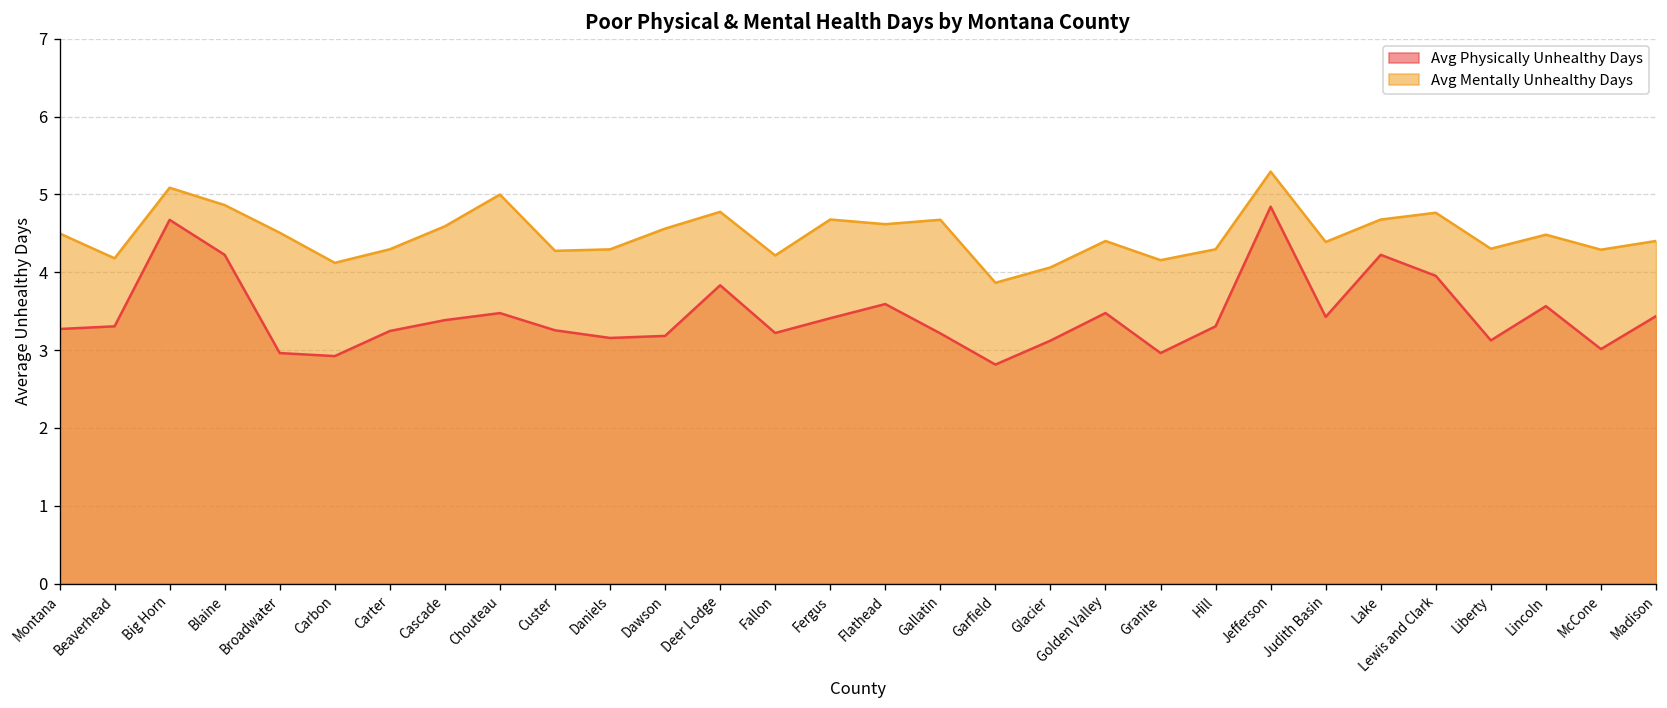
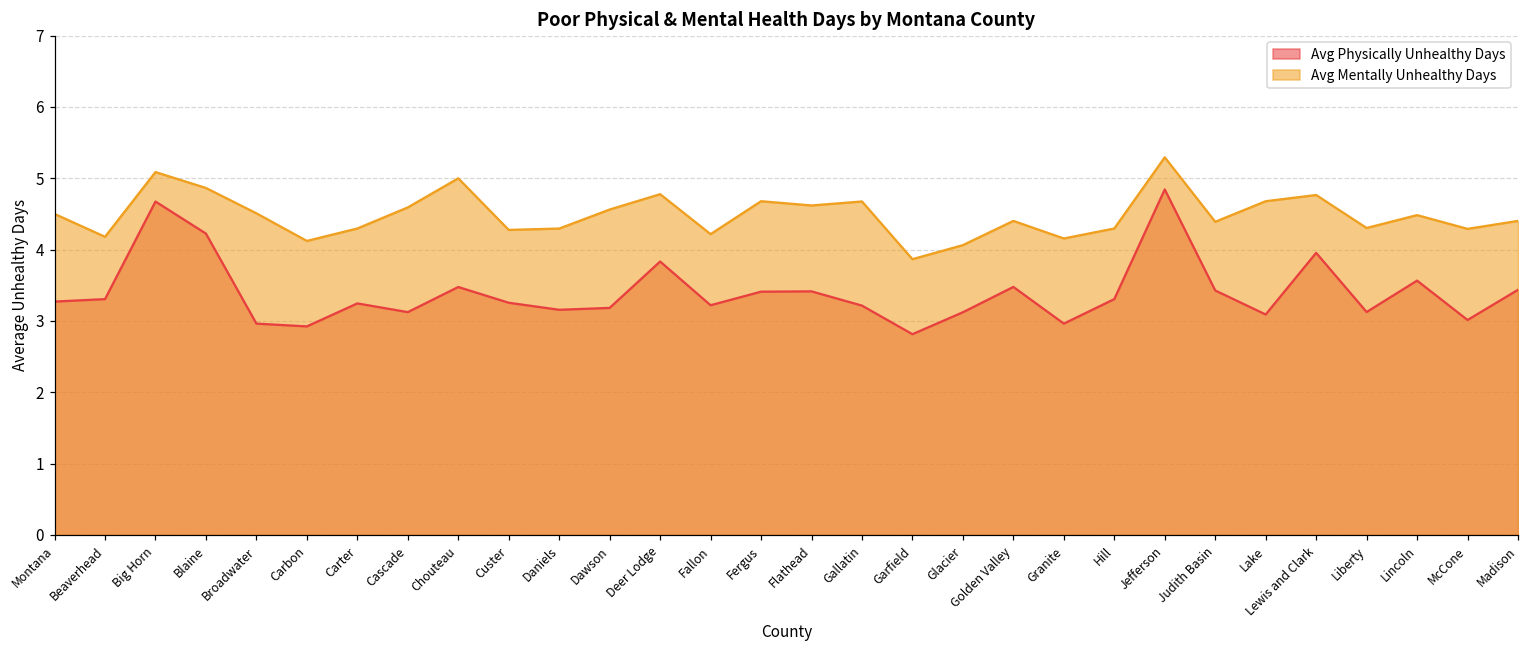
  {
    "Avg Physically Unhealthy Days": {
      "Montana": 3.3,
      "Beaverhead": 3.3,
      "Big Horn": 4.7,
      "Blaine": 4.2,
      "Broadwater": 3.0,
      "Carbon": 2.9,
      "Carter": 3.2,
-     "Cascade": 3.4,
+     "Cascade": 3.1,
      "Chouteau": 3.5,
      "Custer": 3.3,
      "Daniels": 3.2,
      "Dawson": 3.2,
      "Deer Lodge": 3.8,
      "Fallon": 3.2,
      "Fergus": 3.4,
-     "Flathead": 3.6,
+     "Flathead": 3.4,
      "Gallatin": 3.2,
      "Garfield": 2.8,
      "Glacier": 3.1,
      "Golden Valley": 3.5,
      "Granite": 3.0,
      "Hill": 3.3,
      "Jefferson": 4.8,
      "Judith Basin": 3.4,
-     "Lake": 4.2,
+     "Lake": 3.1,
      "Lewis and Clark": 4.0,
      "Liberty": 3.1,
      "Lincoln": 3.6,
      "McCone": 3.0,
      "Madison": 3.4
    },
    "Avg Mentally Unhealthy Days": {
      "Montana": 4.5,
      "Beaverhead": 4.2,
      "Big Horn": 5.1,
      "Blaine": 4.9,
      "Broadwater": 4.5,
      "Carbon": 4.1,
      "Carter": 4.3,
      "Cascade": 4.6,
      "Chouteau": 5.0,
      "Custer": 4.3,
      "Daniels": 4.3,
      "Dawson": 4.6,
      "Deer Lodge": 4.8,
      "Fallon": 4.2,
      "Fergus": 4.7,
      "Flathead": 4.6,
      "Gallatin": 4.7,
      "Garfield": 3.9,
      "Glacier": 4.1,
      "Golden Valley": 4.4,
      "Granite": 4.2,
      "Hill": 4.3,
      "Jefferson": 5.3,
      "Judith Basin": 4.4,
      "Lake": 4.7,
      "Lewis and Clark": 4.8,
      "Liberty": 4.3,
      "Lincoln": 4.5,
      "McCone": 4.3,
      "Madison": 4.4
    }
  }
